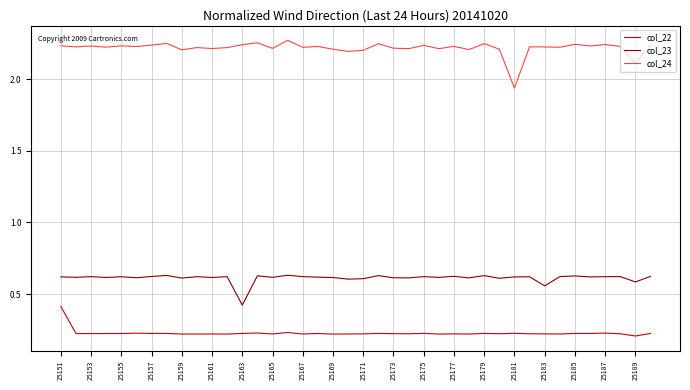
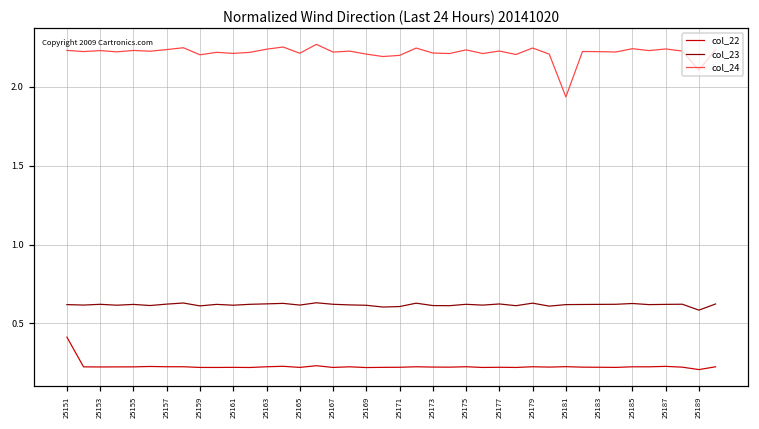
  {
    "col_22": {
      "25151": 0.41,
      "25153": 0.22,
      "25155": 0.22,
      "25157": 0.23,
      "25159": 0.22,
      "25161": 0.22,
      "25163": 0.23,
      "25165": 0.22,
      "25167": 0.22,
      "25169": 0.22,
      "25171": 0.22,
      "25173": 0.22,
      "25175": 0.23,
      "25177": 0.22,
      "25179": 0.23,
      "25181": 0.23,
      "25183": 0.22,
      "25185": 0.22,
      "25187": 0.23,
      "25189": 0.21
    },
    "col_23": {
      "25151": 0.62,
      "25153": 0.62,
      "25155": 0.62,
      "25157": 0.62,
      "25159": 0.61,
      "25161": 0.62,
-     "25163": 0.42,
+     "25163": 0.62,
      "25165": 0.62,
      "25167": 0.62,
      "25169": 0.62,
      "25171": 0.61,
      "25173": 0.61,
      "25175": 0.62,
      "25177": 0.62,
      "25179": 0.63,
      "25181": 0.62,
-     "25183": 0.56,
+     "25183": 0.62,
      "25185": 0.63,
      "25187": 0.62,
      "25189": 0.58
    },
    "col_24": {
      "25157": 2.24,
      "25159": 2.20,
      "25161": 2.21,
      "25163": 2.24,
      "25165": 2.21,
      "25167": 2.22,
      "25169": 2.21,
      "25171": 2.20,
      "25173": 2.22,
      "25175": 2.23,
      "25177": 2.23,
      "25179": 2.25,
      "25181": 1.94,
      "25183": 2.22,
      "25185": 2.24,
      "25187": 2.24
    }
  }
